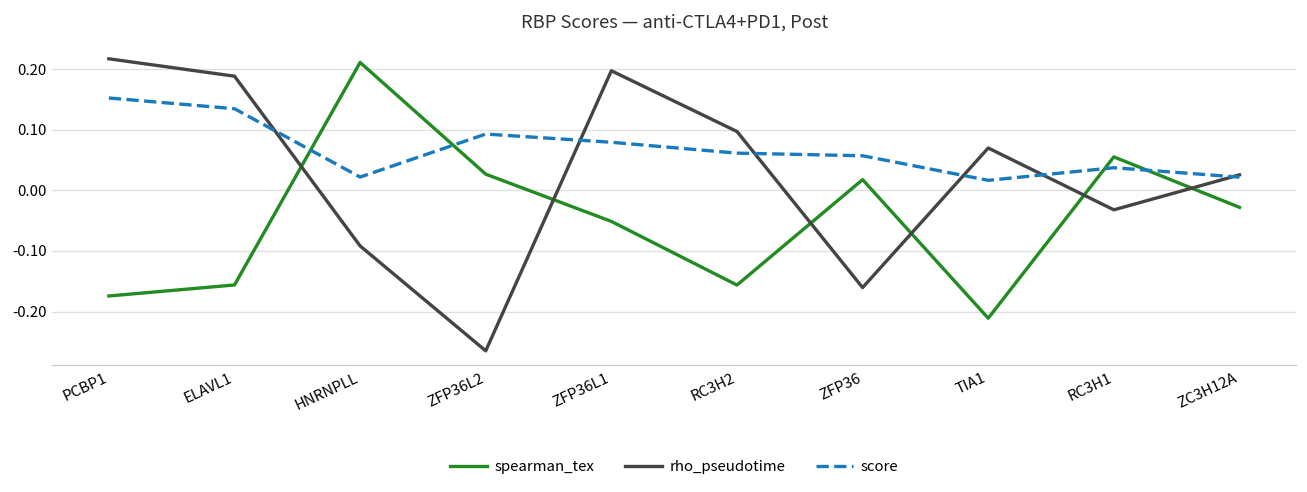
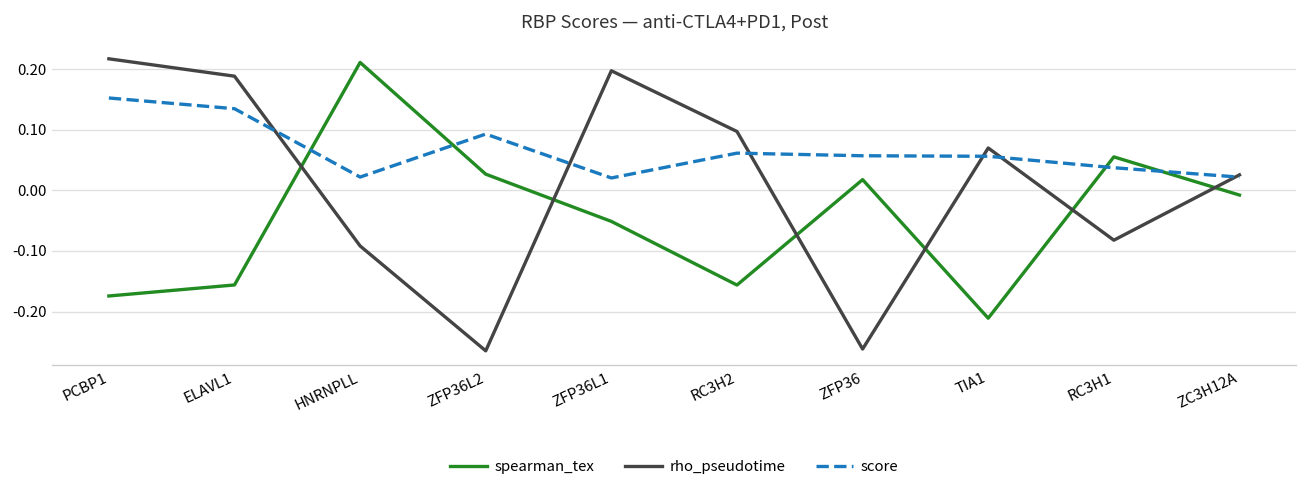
  {
    "spearman_tex": {
      "PCBP1": -0.17,
      "ELAVL1": -0.16,
      "HNRNPLL": 0.21,
      "ZFP36L2": 0.03,
      "ZFP36L1": -0.05,
      "RC3H2": -0.16,
      "ZFP36": 0.02,
      "TIA1": -0.21,
      "RC3H1": 0.06,
-     "ZC3H12A": -0.03
+     "ZC3H12A": -0.01
    },
    "rho_pseudotime": {
      "PCBP1": 0.22,
      "ELAVL1": 0.19,
      "HNRNPLL": -0.09,
      "ZFP36L2": -0.26,
      "ZFP36L1": 0.20,
      "RC3H2": 0.10,
-     "ZFP36": -0.16,
+     "ZFP36": -0.26,
      "TIA1": 0.07,
-     "RC3H1": -0.03
+     "RC3H1": -0.08
    },
    "score": {
      "PCBP1": 0.15,
      "ELAVL1": 0.13,
      "HNRNPLL": 0.02,
      "ZFP36L2": 0.09,
-     "ZFP36L1": 0.08,
+     "ZFP36L1": 0.02,
      "RC3H2": 0.06,
      "ZFP36": 0.06,
-     "TIA1": 0.02,
+     "TIA1": 0.06,
      "RC3H1": 0.04
    }
  }
